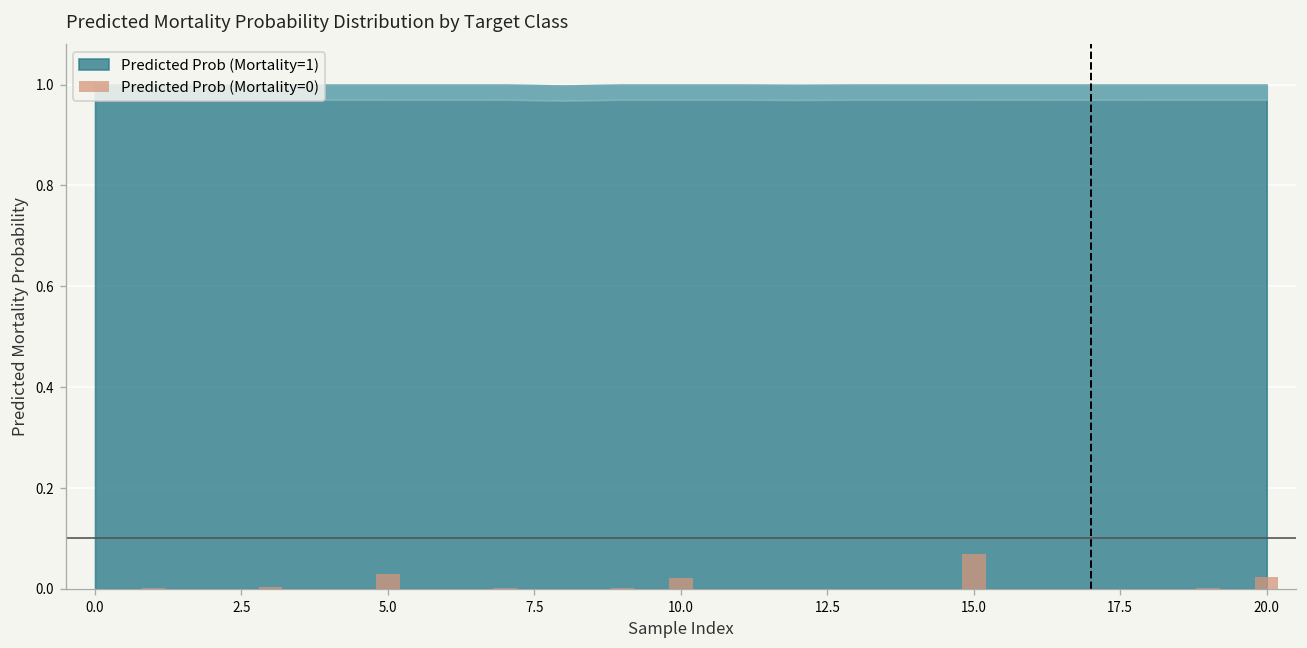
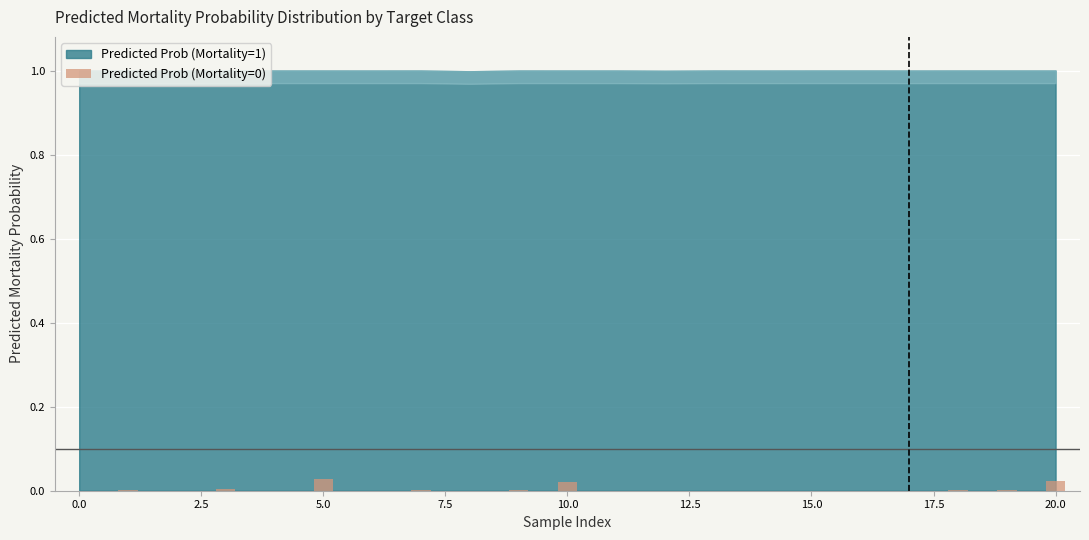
  {
    "Predicted Prob (Mortality=0)": {
      "5.0": 0.03,
      "10.0": 0.02,
-     "15.0": 0.07,
+     "15.0": 0.00,
      "20.0": 0.02
    },
    "Predicted Prob (Mortality=1)": {
      "5.0": 1.00,
      "10.0": 1.00,
      "15.0": 1.00,
      "20.0": 1.00
    }
  }
